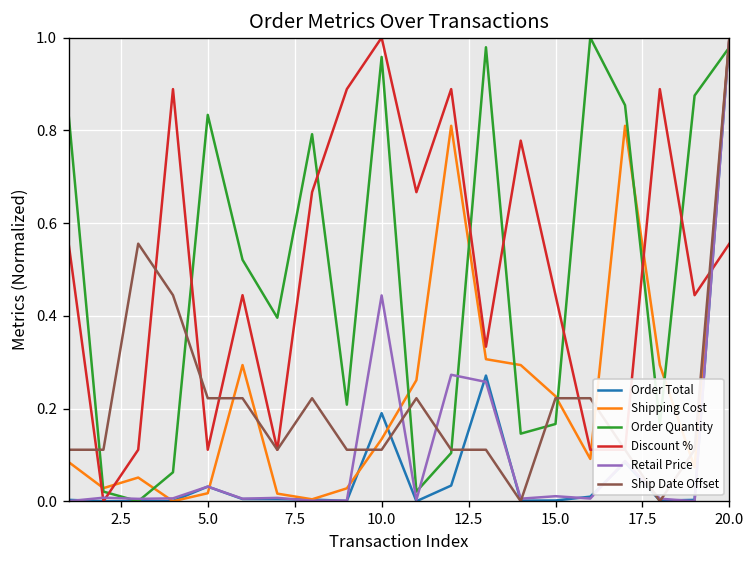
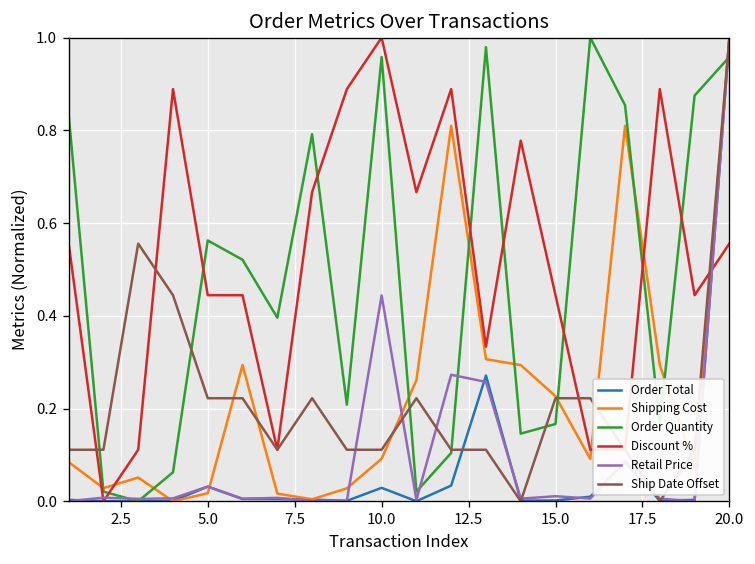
  {
    "Order Total": {
-     "10.0": 0.19,
+     "10.0": 0.03,
      "15.0": 0.00
    },
    "Shipping Cost": {
      "5.0": 0.02,
-     "10.0": 0.13
+     "10.0": 0.09
    },
    "Order Quantity": {
-     "5.0": 0.83,
+     "5.0": 0.56,
      "10.0": 0.96,
      "15.0": 0.17,
-     "20.0": 0.98
+     "20.0": 0.96
    },
    "Discount %": {
-     "5.0": 0.11,
+     "5.0": 0.44,
      "10.0": 1.00,
      "15.0": 0.44,
      "20.0": 0.56
    },
    "Retail Price": {
      "10.0": 0.44,
      "15.0": 0.01
    },
    "Ship Date Offset": {
      "5.0": 0.22,
      "10.0": 0.11
    }
  }
